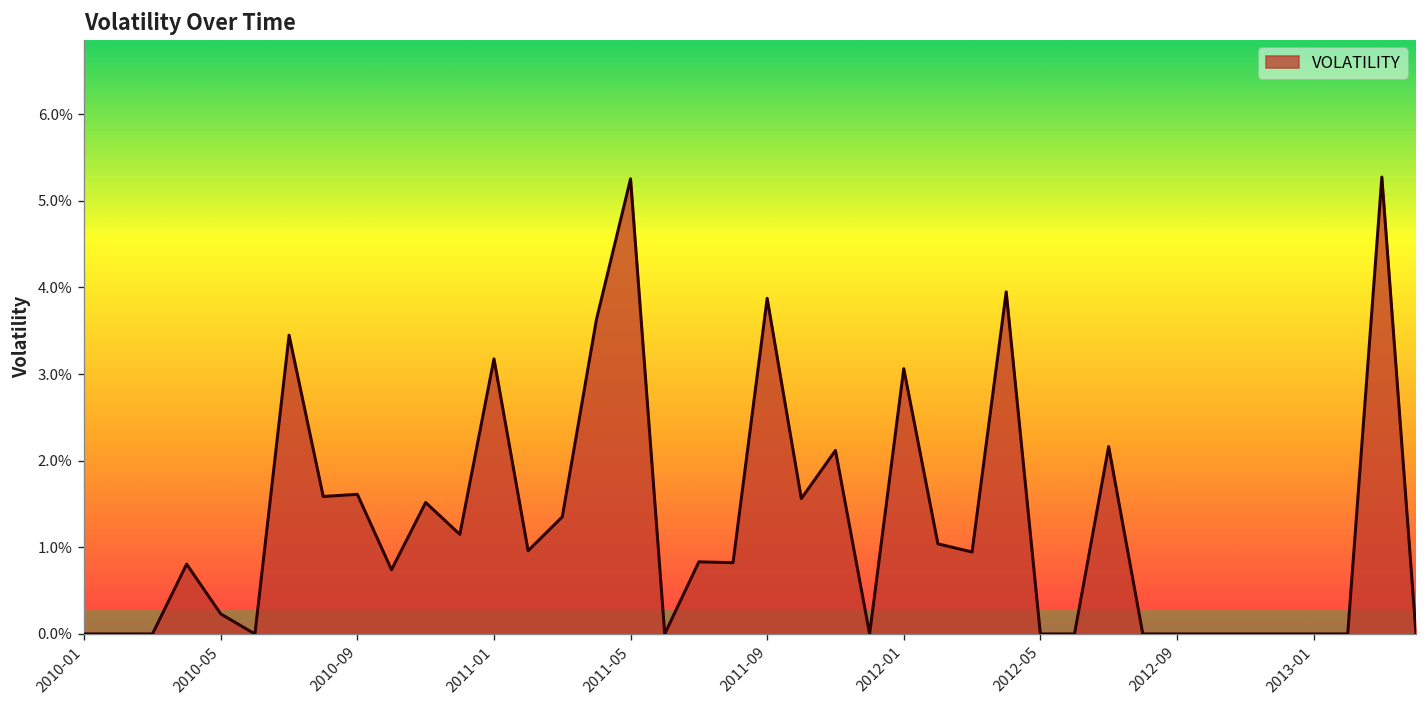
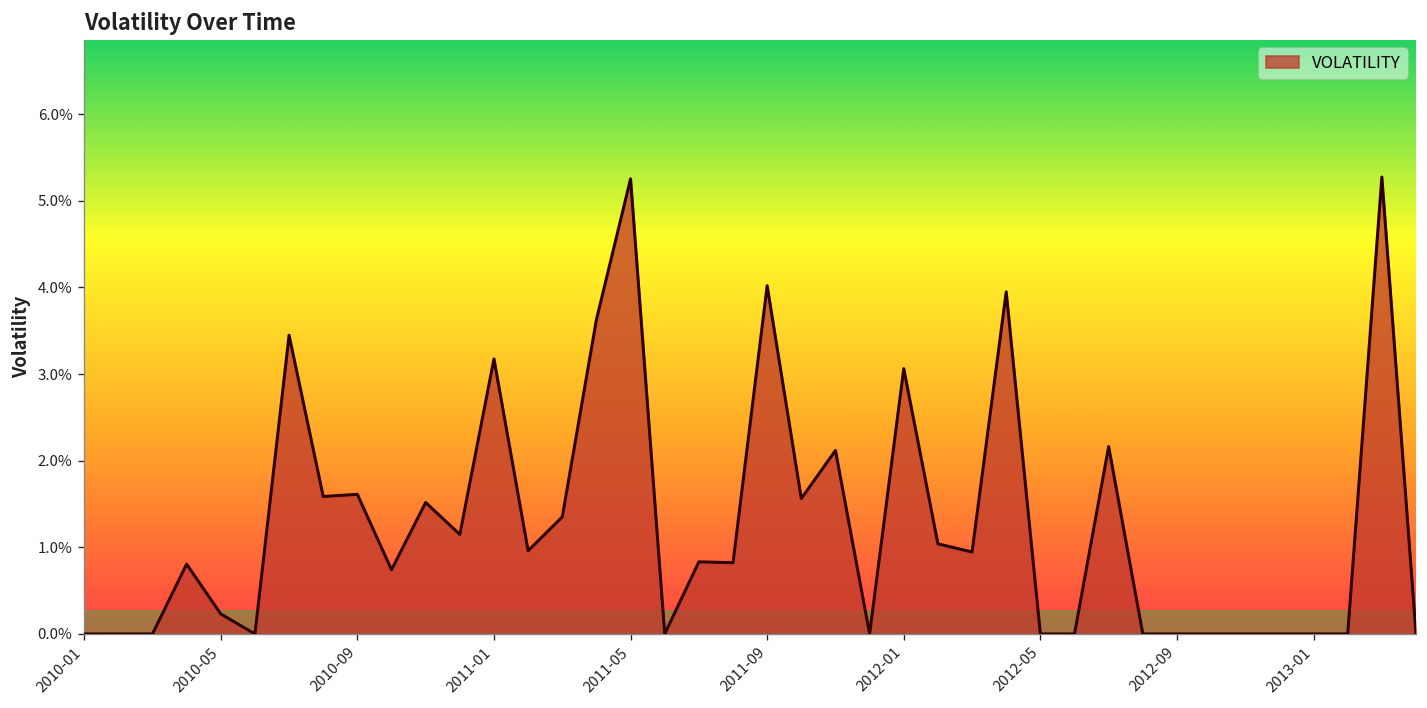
  {
    "2010-01": "0.0%",
    "2010-05": "0.2%",
    "2010-09": "1.6%",
    "2011-01": "3.2%",
    "2011-05": "5.3%",
-   "2011-09": "3.9%",
+   "2011-09": "4.0%",
    "2012-01": "3.1%",
    "2012-05": "0.0%",
    "2012-09": "0.0%",
    "2013-01": "0.0%"
  }
